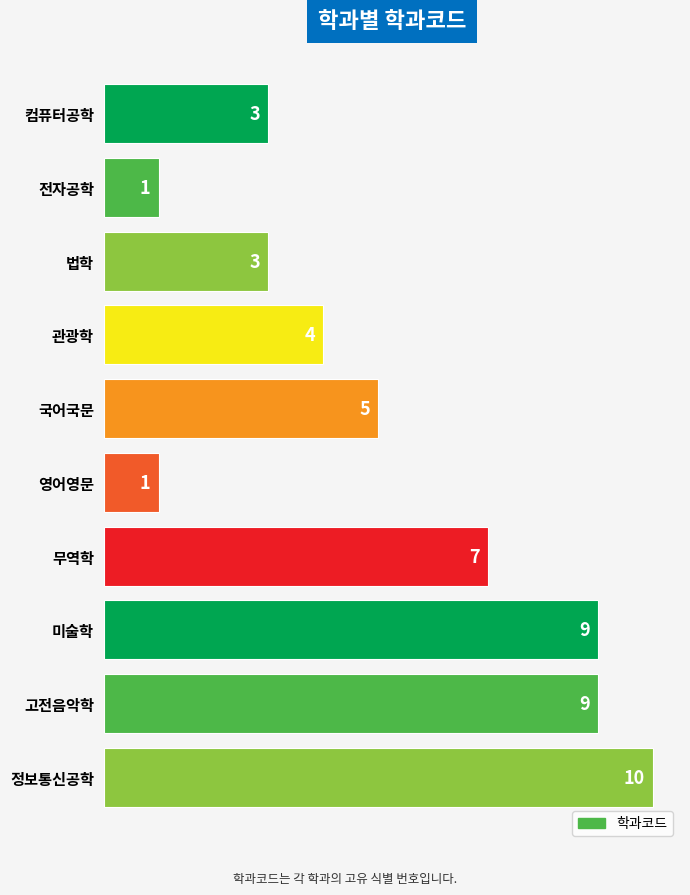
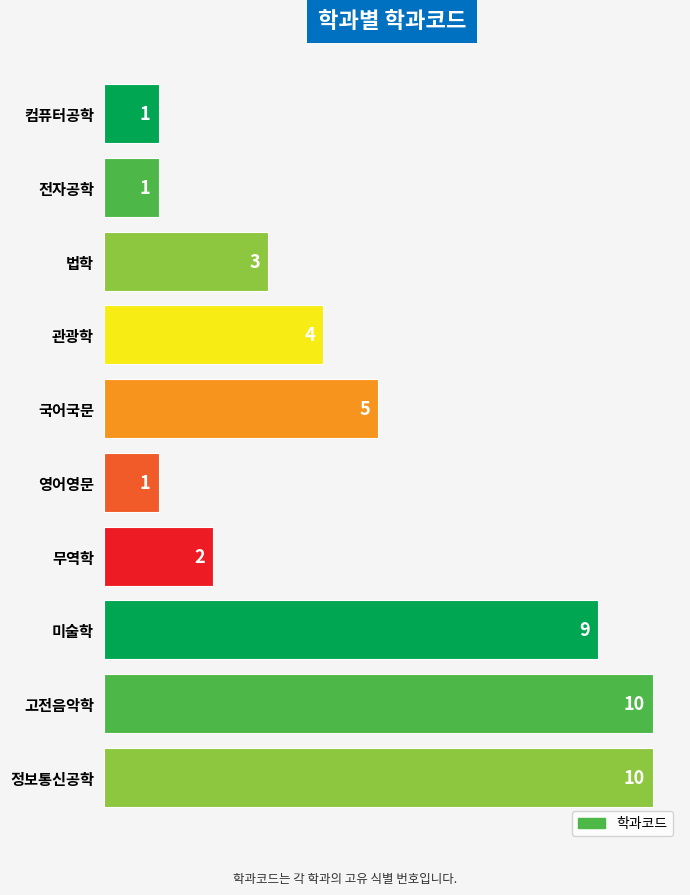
  {
-   "컴퓨터공학": 3,
+   "컴퓨터공학": 1,
    "전자공학": 1,
    "법학": 3,
    "관광학": 4,
    "국어국문": 5,
    "영어영문": 1,
-   "무역학": 7,
+   "무역학": 2,
    "미술학": 9,
-   "고전음악학": 9,
+   "고전음악학": 10,
    "정보통신공학": 10
  }
